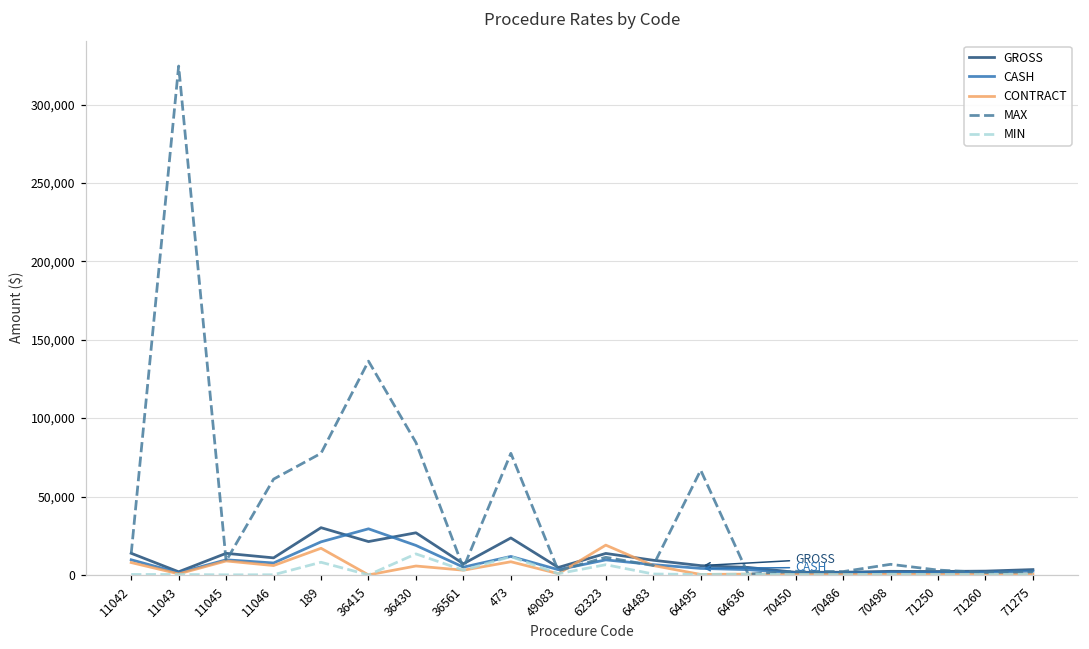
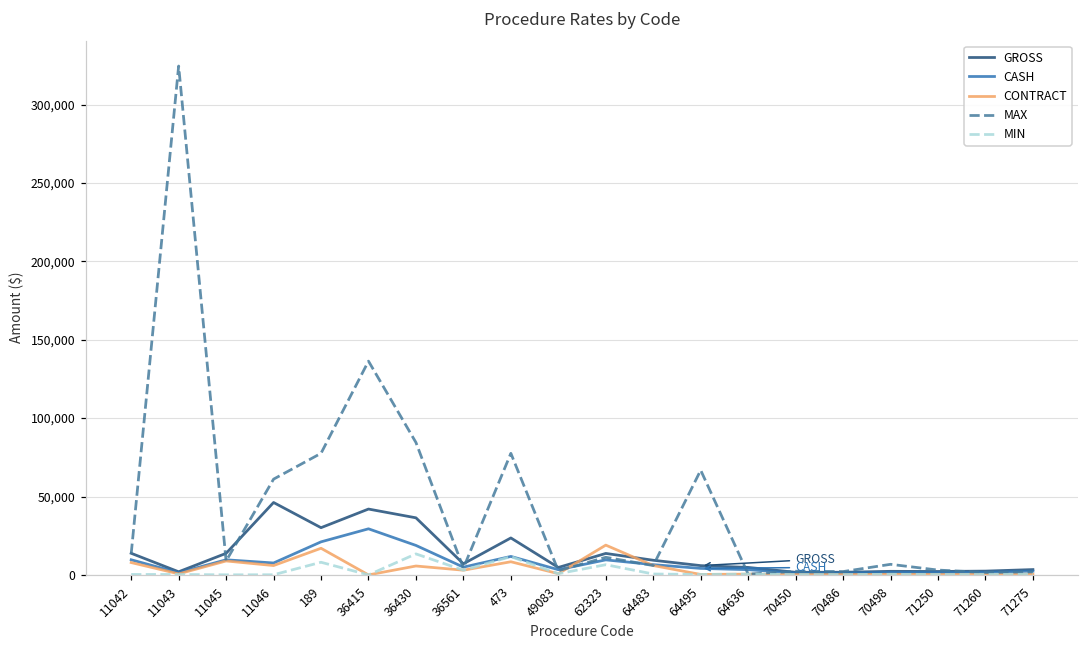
  {
    "GROSS": {
      "11045": "14,000",
-     "11046": "11,000",
+     "11046": "46,000",
      "189": "30,000",
-     "36415": "21,000",
-     "36430": "27,000",
+     "36415": "42,000",
+     "36430": "36,000",
      "36561": "7,000",
      "473": "24,000",
      "62323": "14,000",
      "64483": "9,000"
    },
    "CONTRACT": {
      "189": "17,000",
      "36430": "6,000",
      "473": "8,000",
      "62323": "19,000"
    },
    "MIN": {
      "11042": "0",
      "11045": "0",
      "11046": "0",
      "189": "8,000",
      "36430": "13,000",
      "62323": "7,000",
      "64483": "1,000"
    }
  }
